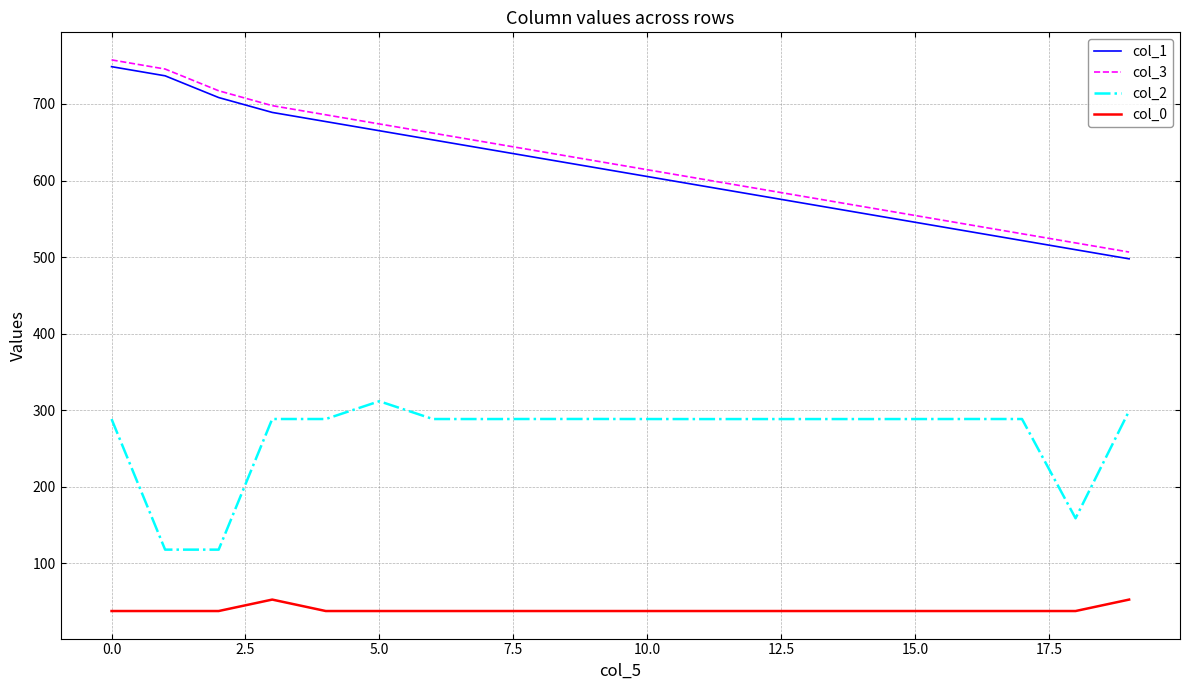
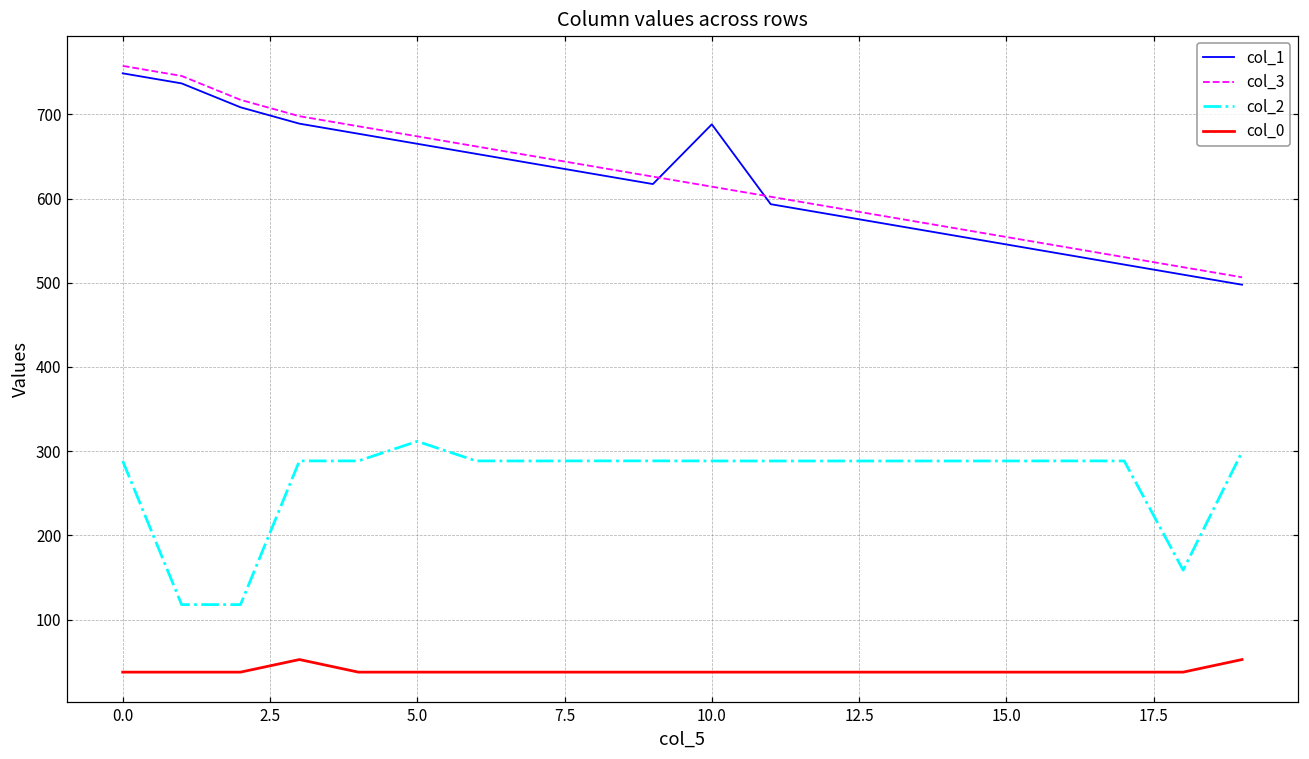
  {
    "col_1": {
      "0.0": 750,
      "5.0": 670,
-     "10.0": 610,
+     "10.0": 690,
      "15.0": 550
    },
    "col_3": {
      "0.0": 760,
      "5.0": 670,
      "10.0": 610,
      "15.0": 550
    },
    "col_2": {
      "0.0": 290,
      "5.0": 310,
      "10.0": 290,
      "15.0": 290
    },
    "col_0": {
      "0.0": 40,
      "5.0": 40,
      "10.0": 40,
      "15.0": 40
    }
  }
